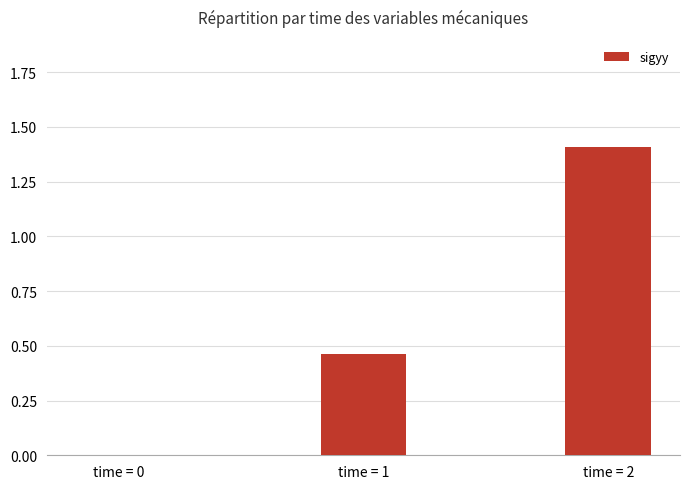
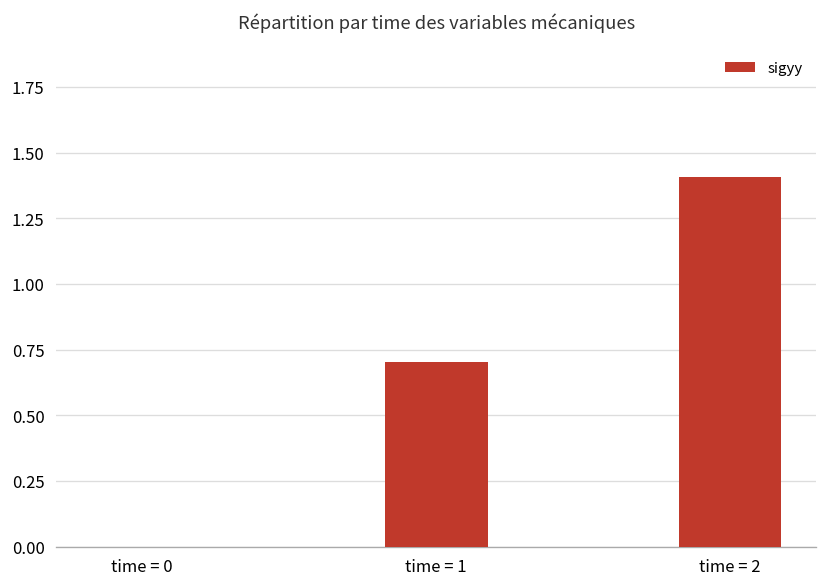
  {
    "time = 0": 0.00,
-   "time = 1": 0.46,
+   "time = 1": 0.70,
    "time = 2": 1.41
  }
